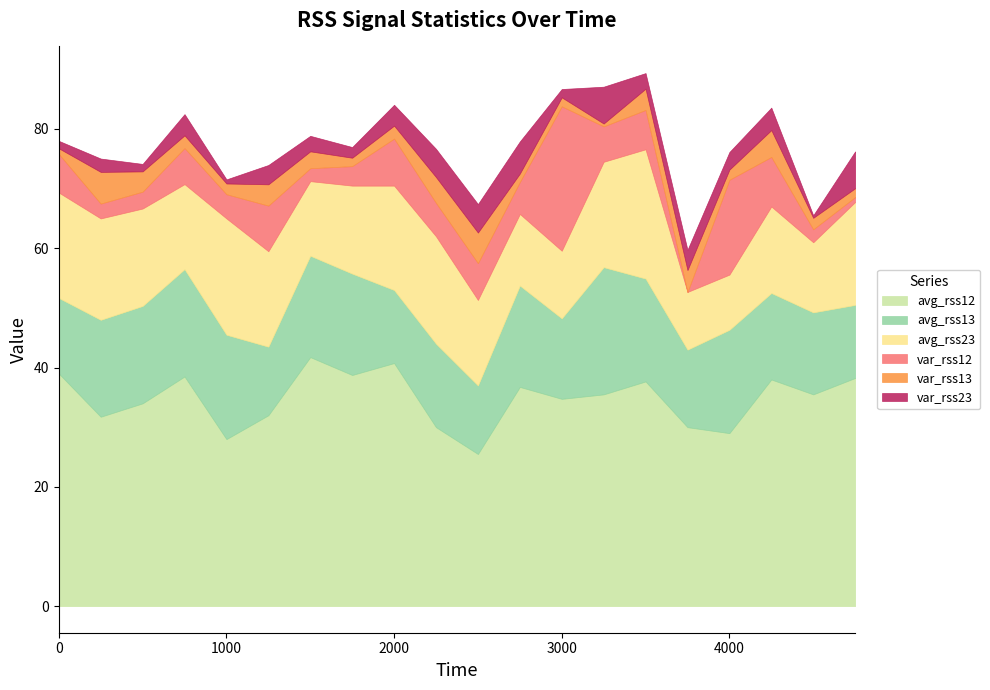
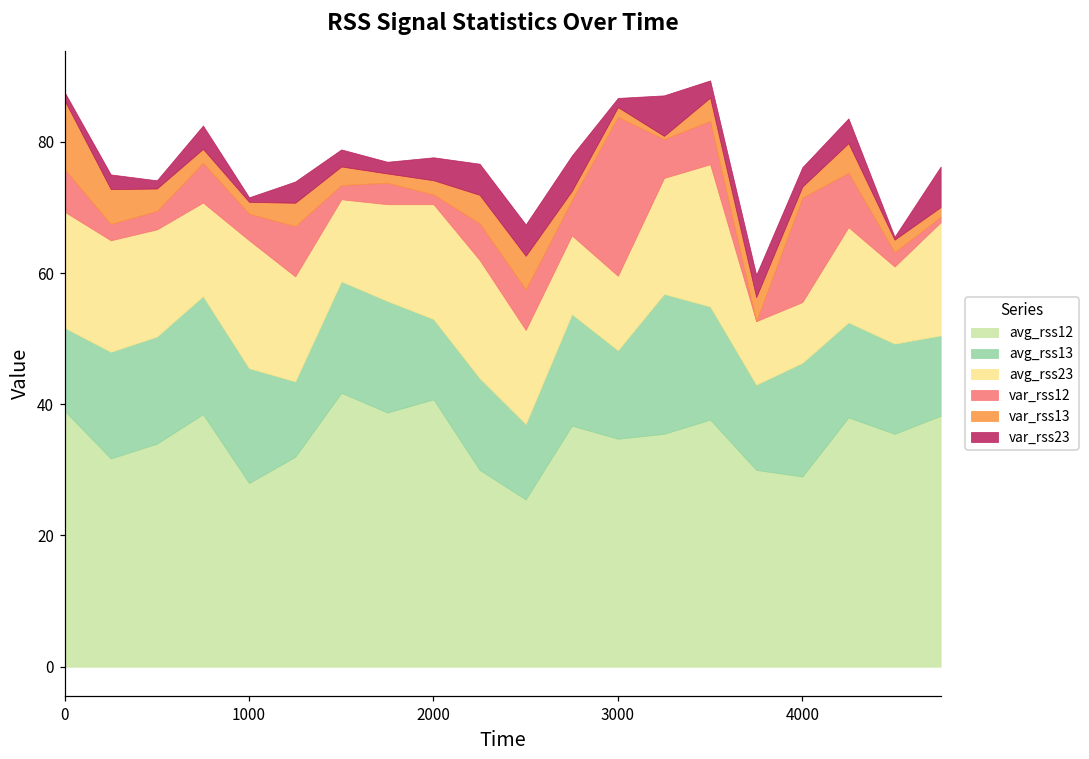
  {
    "var_rss12": {
      "0": 6,
      "1000": 4,
-     "2000": 8,
+     "2000": 1,
      "3000": 24,
      "4000": 16
    },
    "var_rss13": {
-     "0": 1,
+     "0": 10,
      "1000": 2,
      "2000": 2,
      "3000": 2,
      "4000": 2
    },
    "var_rss23": {
      "0": 1,
      "1000": 1,
      "2000": 4,
      "3000": 1,
      "4000": 3
    }
  }
